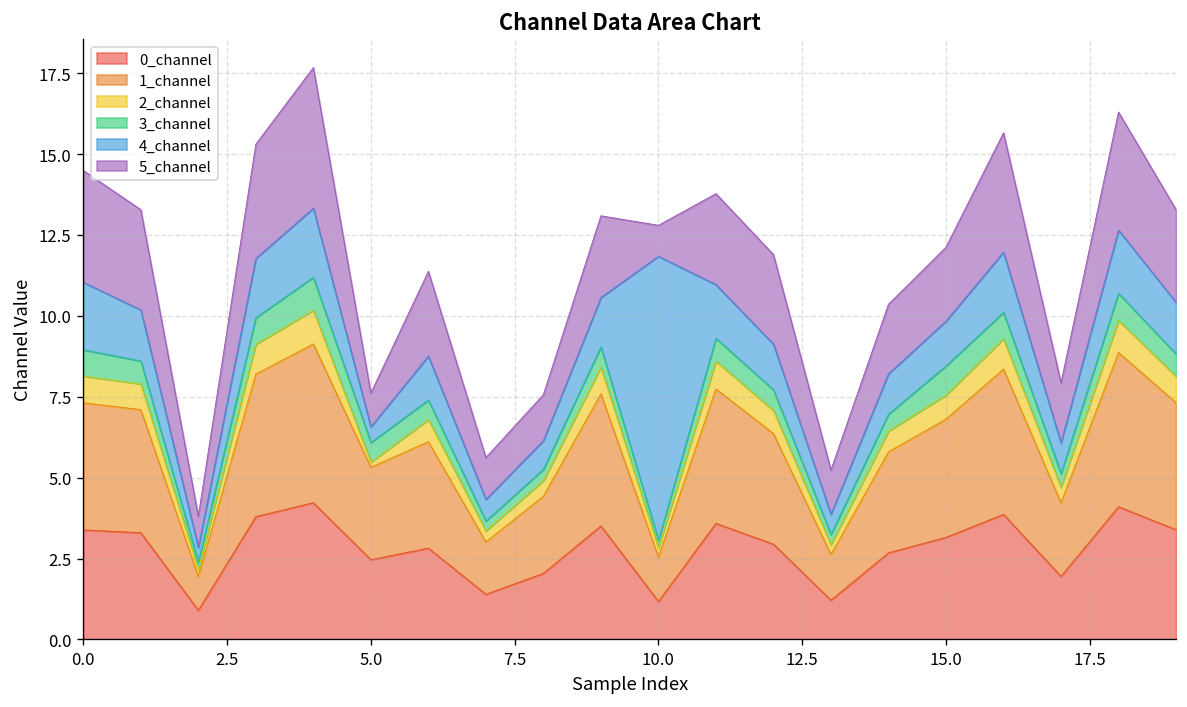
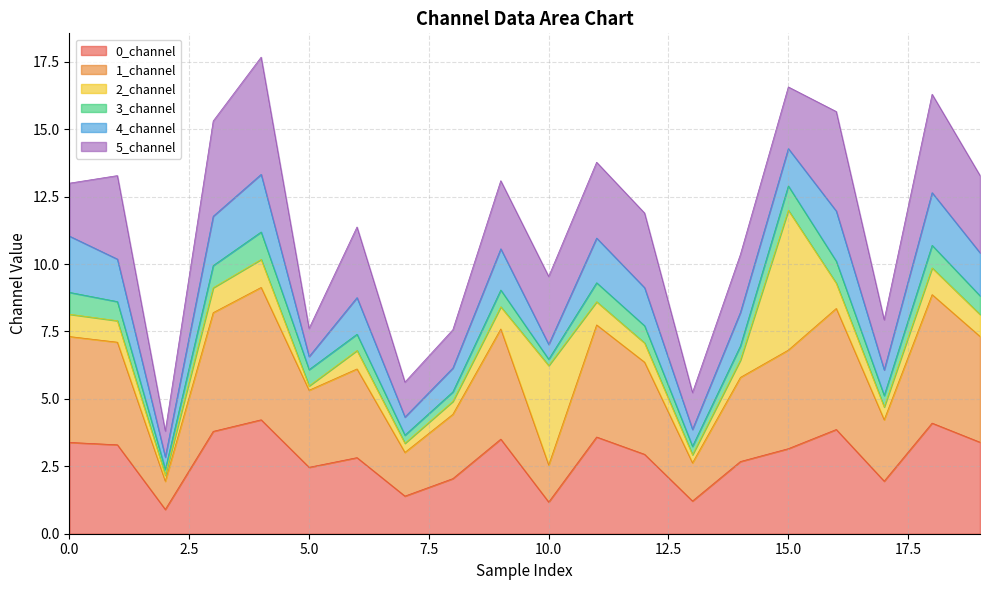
  {
    "2_channel": {
      "0.0": 0.8,
      "5.0": 0.2,
-     "10.0": 0.3,
-     "15.0": 0.7
+     "10.0": 3.7,
+     "15.0": 5.2
    },
    "3_channel": {
      "0.0": 0.8,
      "5.0": 0.6,
      "10.0": 0.2,
      "15.0": 0.9
    },
    "4_channel": {
      "0.0": 2.1,
      "5.0": 0.5,
-     "10.0": 8.8,
+     "10.0": 0.6,
      "15.0": 1.4
    },
    "5_channel": {
-     "0.0": 3.5,
+     "0.0": 2.0,
      "5.0": 1.0,
-     "10.0": 1.0,
+     "10.0": 2.5,
      "15.0": 2.3
    }
  }
